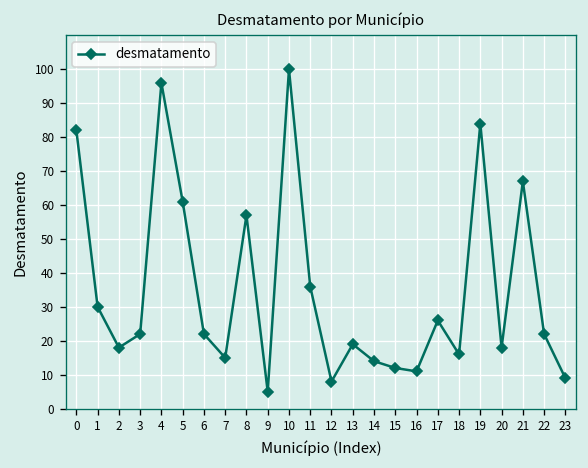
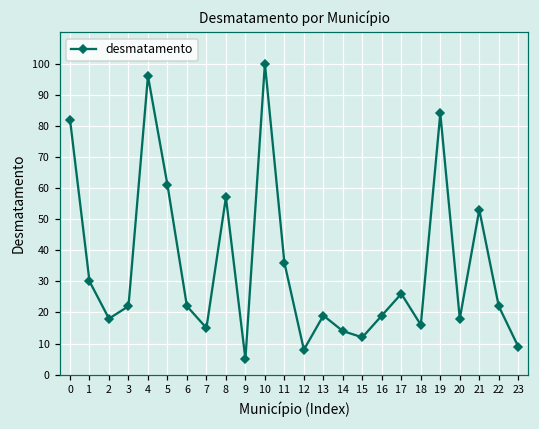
  {
    "0": 82,
    "1": 30,
    "2": 18,
    "3": 22,
    "4": 96,
    "5": 61,
    "6": 22,
    "7": 15,
    "8": 57,
    "9": 5,
    "10": 100,
    "11": 36,
    "12": 8,
    "13": 19,
    "14": 14,
    "15": 12,
-   "16": 11,
+   "16": 19,
    "17": 26,
    "18": 16,
    "19": 84,
    "20": 18,
-   "21": 67,
+   "21": 53,
    "22": 22,
    "23": 9
  }
